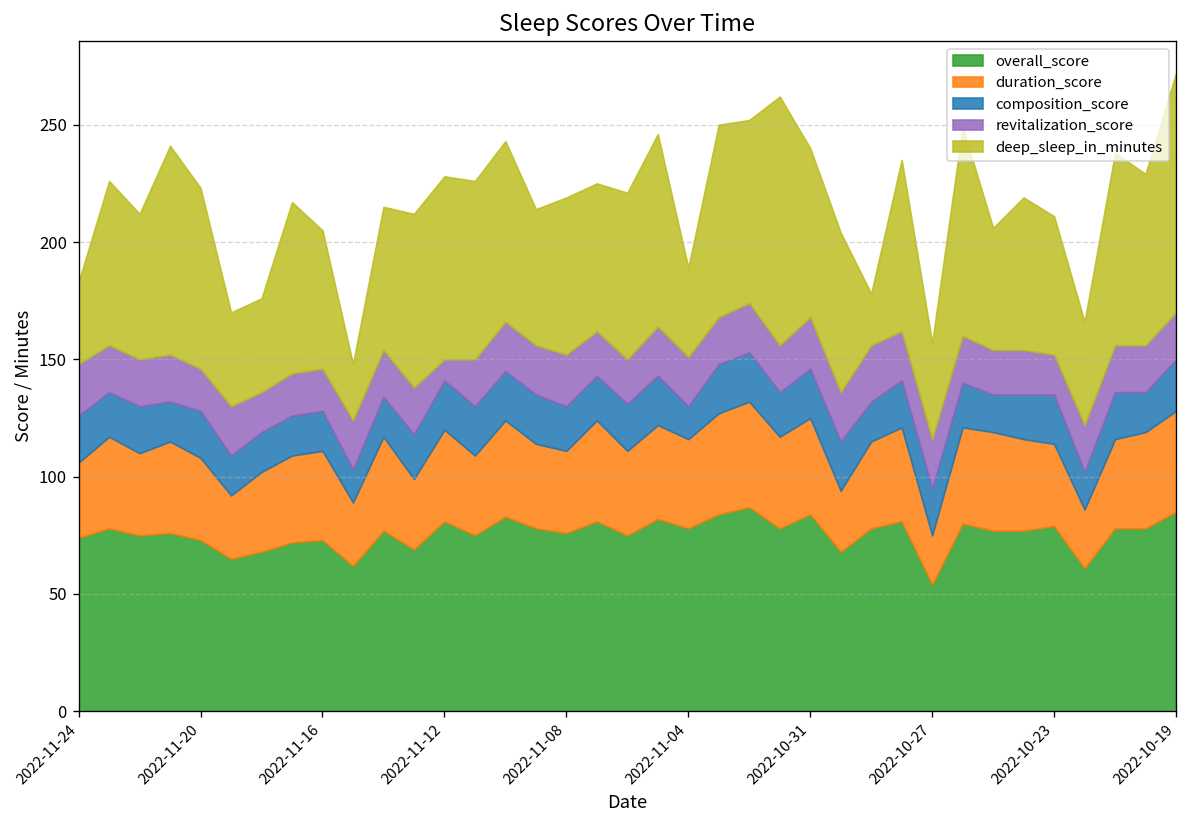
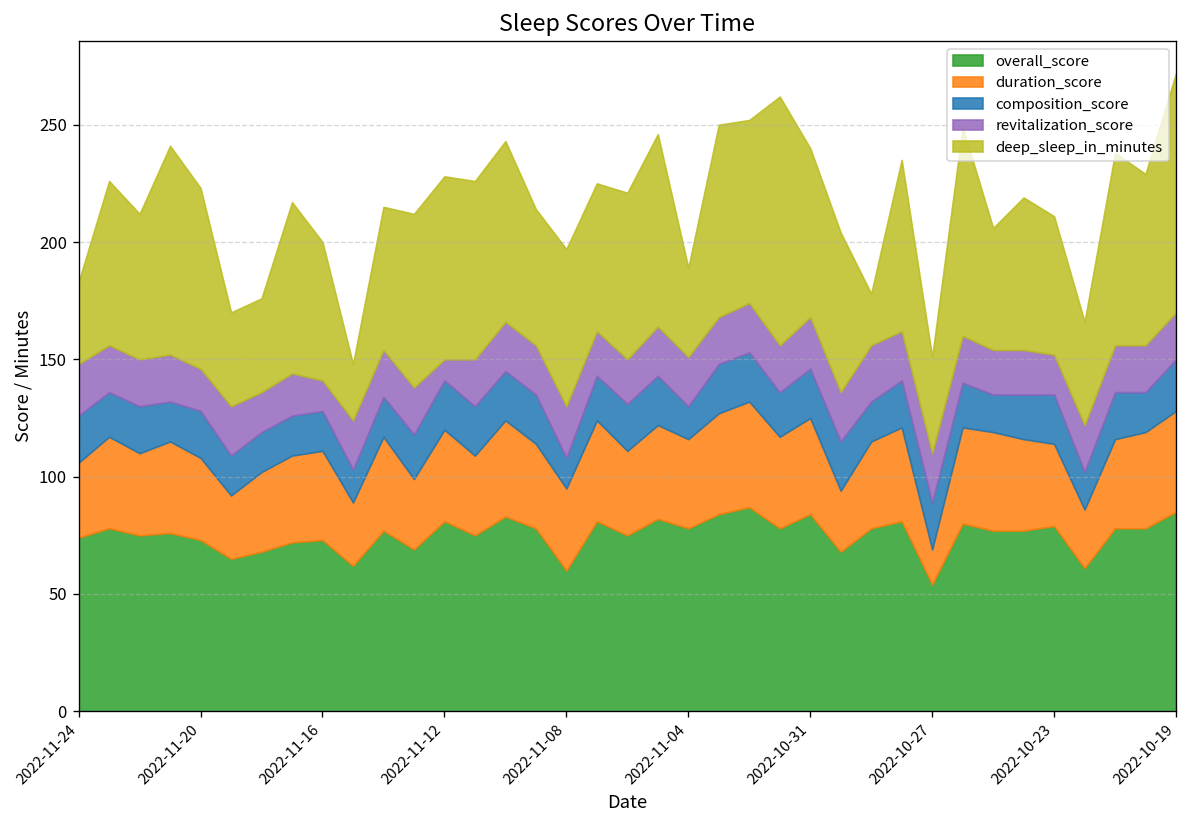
  {
    "overall_score": {
      "2022-11-24": 74,
      "2022-11-20": 73,
      "2022-11-16": 73,
      "2022-11-12": 81,
-     "2022-11-08": 76,
+     "2022-11-08": 60,
      "2022-11-04": 78,
      "2022-10-31": 84,
      "2022-10-27": 54,
      "2022-10-23": 79,
      "2022-10-19": 85
    },
    "duration_score": {
      "2022-11-24": 32,
      "2022-11-20": 35,
      "2022-11-16": 38,
      "2022-11-12": 39,
      "2022-11-08": 35,
      "2022-11-04": 38,
      "2022-10-31": 41,
-     "2022-10-27": 21,
+     "2022-10-27": 15,
      "2022-10-23": 35,
      "2022-10-19": 43
    },
    "composition_score": {
      "2022-11-24": 20,
      "2022-11-20": 20,
      "2022-11-16": 17,
      "2022-11-12": 21,
-     "2022-11-08": 19,
+     "2022-11-08": 13,
      "2022-11-04": 14,
      "2022-10-31": 21,
      "2022-10-27": 20,
      "2022-10-23": 21,
      "2022-10-19": 22
    },
    "revitalization_score": {
      "2022-11-24": 22,
      "2022-11-20": 18,
-     "2022-11-16": 18,
+     "2022-11-16": 13,
      "2022-11-12": 9,
      "2022-11-08": 22,
      "2022-11-04": 21,
      "2022-10-31": 22,
      "2022-10-27": 21,
      "2022-10-23": 17,
      "2022-10-19": 20
    },
    "deep_sleep_in_minutes": {
      "2022-11-24": 35,
      "2022-11-20": 77,
      "2022-11-16": 59,
      "2022-11-12": 78,
      "2022-11-08": 67,
      "2022-11-04": 38,
      "2022-10-31": 72,
      "2022-10-27": 41,
      "2022-10-23": 59,
      "2022-10-19": 102
    }
  }
